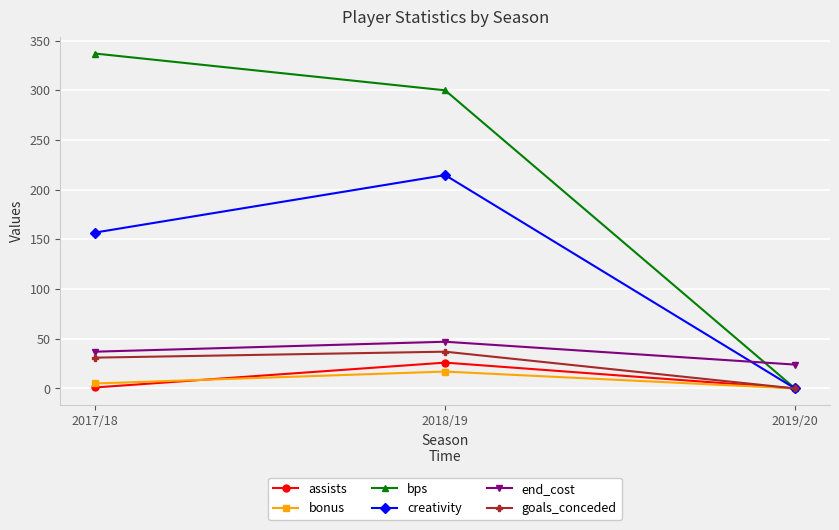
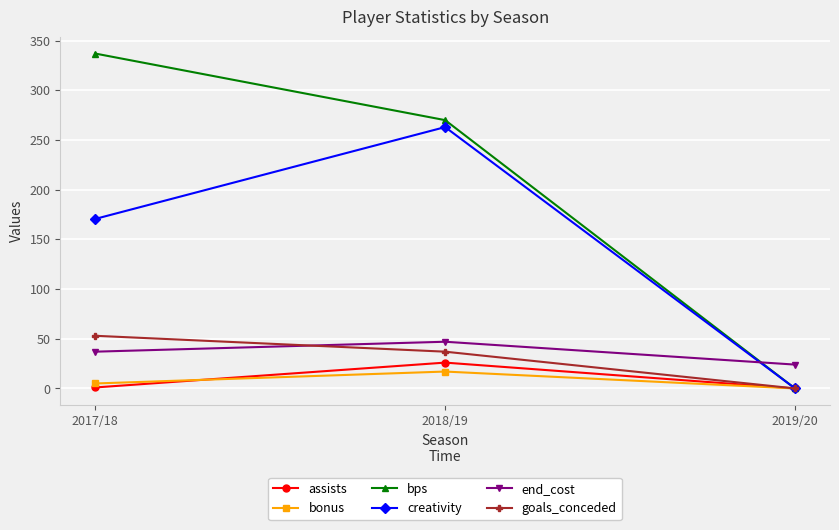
  {
    "assists": {
      "2017/18": 0,
      "2018/19": 30
    },
    "bonus": {
      "2017/18": 10,
      "2018/19": 20
    },
    "bps": {
      "2017/18": 340,
-     "2018/19": 300
+     "2018/19": 270
    },
    "creativity": {
-     "2017/18": 160,
-     "2018/19": 210
+     "2017/18": 170,
+     "2018/19": 260
    },
    "end_cost": {
      "2017/18": 40,
      "2018/19": 50,
      "2019/20": 20
    },
    "goals_conceded": {
-     "2017/18": 30,
+     "2017/18": 50,
      "2018/19": 40
    }
  }
